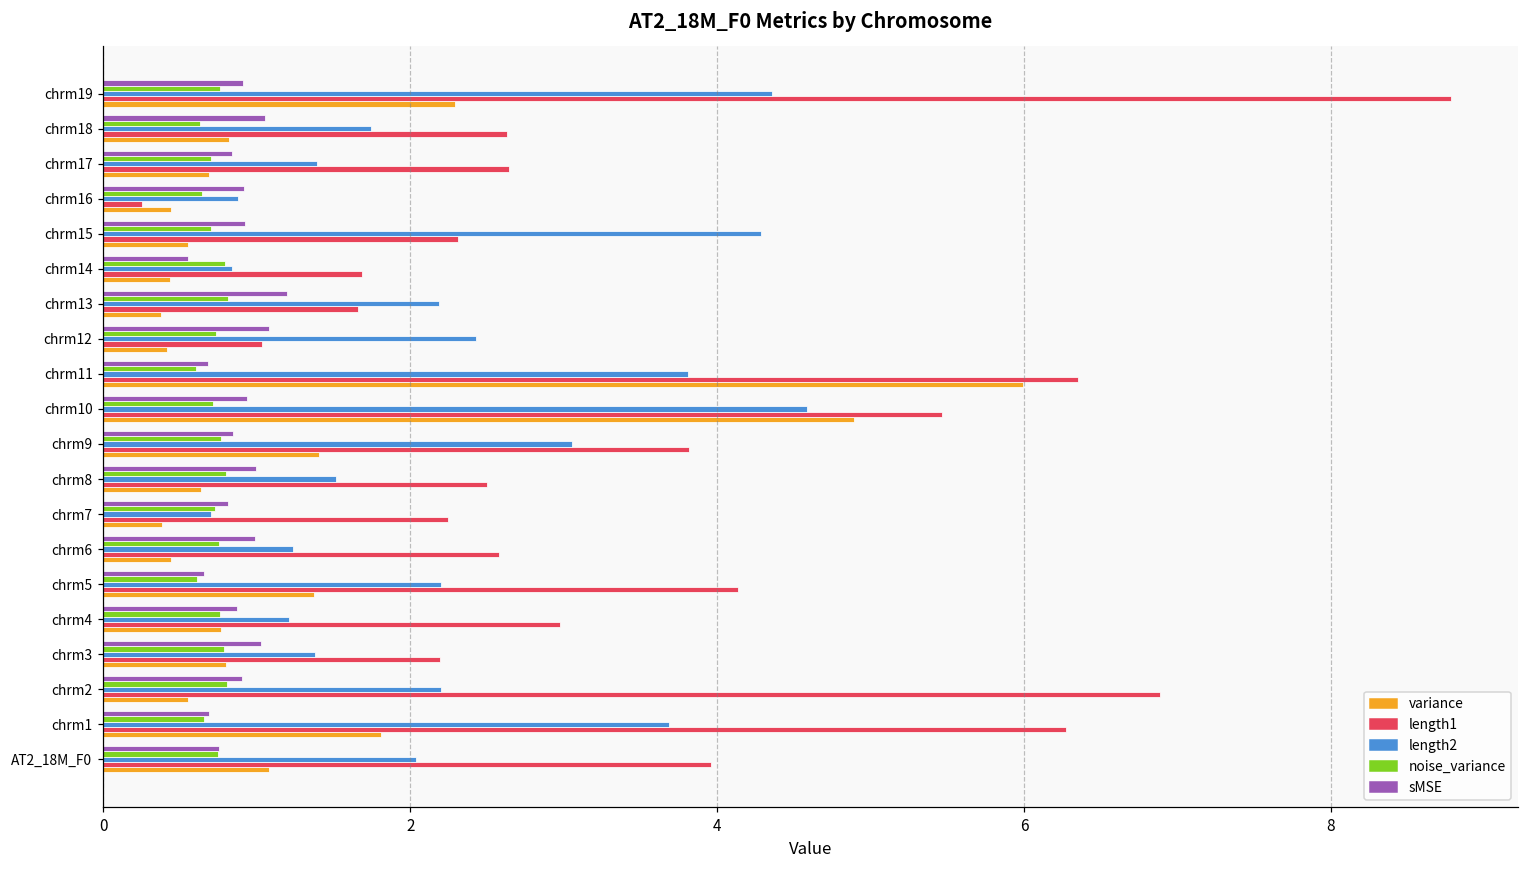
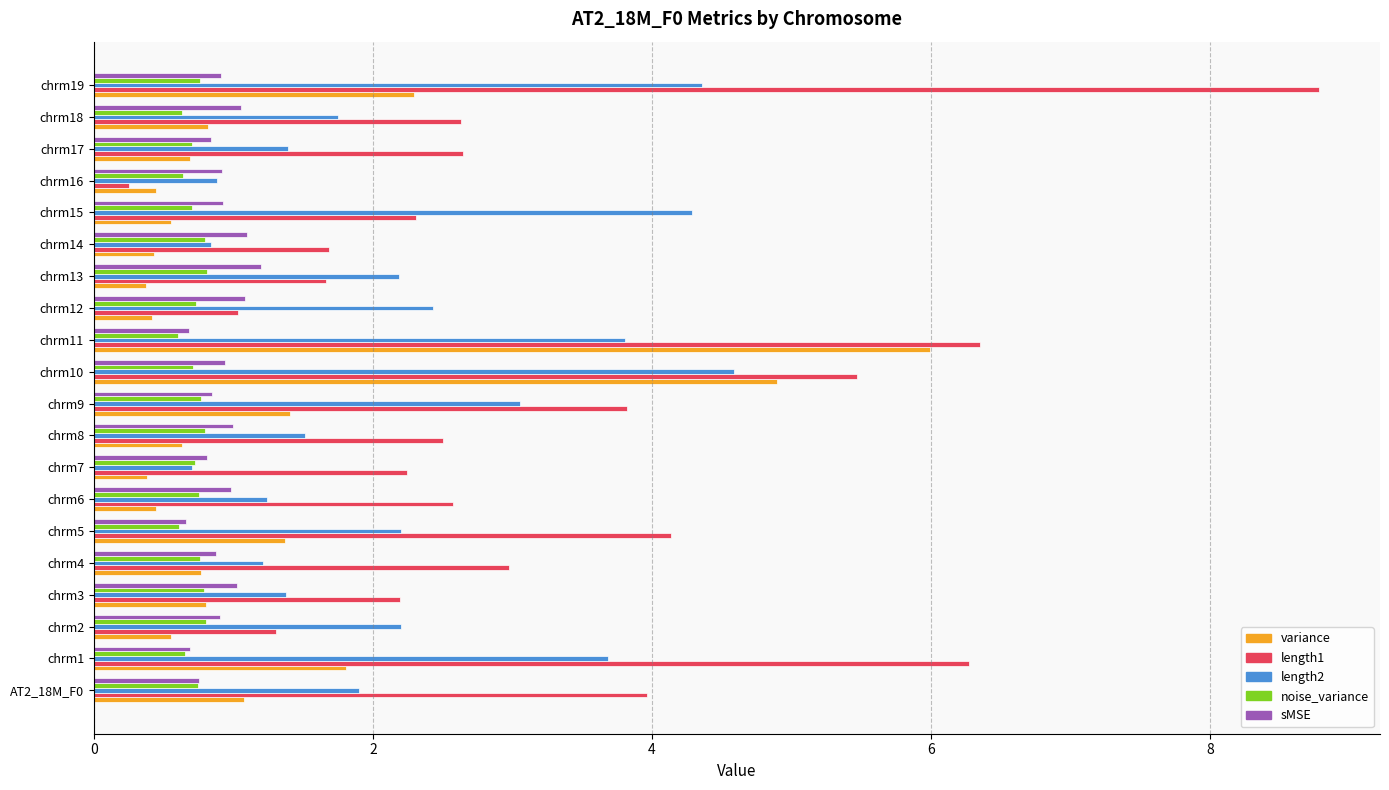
  {
    "variance": {
      "chrm19": 2.30,
      "chrm18": 0.82,
      "chrm17": 0.69,
      "chrm16": 0.44,
      "chrm15": 0.55,
      "chrm14": 0.43,
      "chrm13": 0.37,
      "chrm12": 0.41,
      "chrm11": 5.99,
      "chrm10": 4.89,
      "chrm9": 1.41,
      "chrm8": 0.64,
      "chrm7": 0.38,
      "chrm6": 0.44,
      "chrm5": 1.37,
      "chrm4": 0.77,
      "chrm3": 0.80,
      "chrm2": 0.55,
      "chrm1": 1.81,
      "AT2_18M_F0": 1.08
    },
    "length1": {
      "chrm19": 8.78,
      "chrm18": 2.63,
      "chrm17": 2.65,
      "chrm16": 0.25,
      "chrm15": 2.31,
      "chrm14": 1.69,
      "chrm13": 1.66,
      "chrm12": 1.03,
      "chrm11": 6.35,
      "chrm10": 5.47,
      "chrm9": 3.82,
      "chrm8": 2.50,
      "chrm7": 2.25,
      "chrm6": 2.58,
      "chrm5": 4.14,
      "chrm4": 2.98,
      "chrm3": 2.19,
-     "chrm2": 6.88,
+     "chrm2": 1.31,
      "chrm1": 6.28,
      "AT2_18M_F0": 3.96
    },
    "length2": {
      "chrm19": 4.36,
      "chrm18": 1.75,
      "chrm17": 1.39,
      "chrm16": 0.88,
      "chrm15": 4.29,
      "chrm14": 0.84,
      "chrm13": 2.19,
      "chrm12": 2.43,
      "chrm11": 3.81,
      "chrm10": 4.59,
      "chrm9": 3.05,
      "chrm8": 1.51,
      "chrm7": 0.70,
      "chrm6": 1.24,
      "chrm5": 2.20,
      "chrm4": 1.21,
      "chrm3": 1.38,
      "chrm2": 2.20,
      "chrm1": 3.69,
-     "AT2_18M_F0": 2.04
+     "AT2_18M_F0": 1.90
    },
    "noise_variance": {
      "chrm19": 0.76,
      "chrm18": 0.63,
      "chrm17": 0.70,
      "chrm16": 0.64,
      "chrm15": 0.70,
      "chrm14": 0.80,
      "chrm13": 0.81,
      "chrm12": 0.73,
      "chrm11": 0.60,
      "chrm10": 0.71,
      "chrm9": 0.77,
      "chrm8": 0.80,
      "chrm7": 0.73,
      "chrm6": 0.76,
      "chrm5": 0.61,
      "chrm4": 0.76,
      "chrm3": 0.79,
      "chrm2": 0.81,
      "chrm1": 0.66,
      "AT2_18M_F0": 0.75
    },
    "sMSE": {
      "chrm19": 0.91,
      "chrm18": 1.05,
      "chrm17": 0.84,
      "chrm16": 0.92,
      "chrm15": 0.93,
-     "chrm14": 0.55,
+     "chrm14": 1.09,
      "chrm13": 1.20,
      "chrm12": 1.08,
      "chrm11": 0.68,
      "chrm10": 0.94,
      "chrm9": 0.85,
      "chrm8": 0.99,
      "chrm7": 0.81,
      "chrm6": 0.99,
      "chrm5": 0.66,
      "chrm4": 0.87,
      "chrm3": 1.03,
      "chrm2": 0.90,
      "chrm1": 0.69,
      "AT2_18M_F0": 0.75
    }
  }
